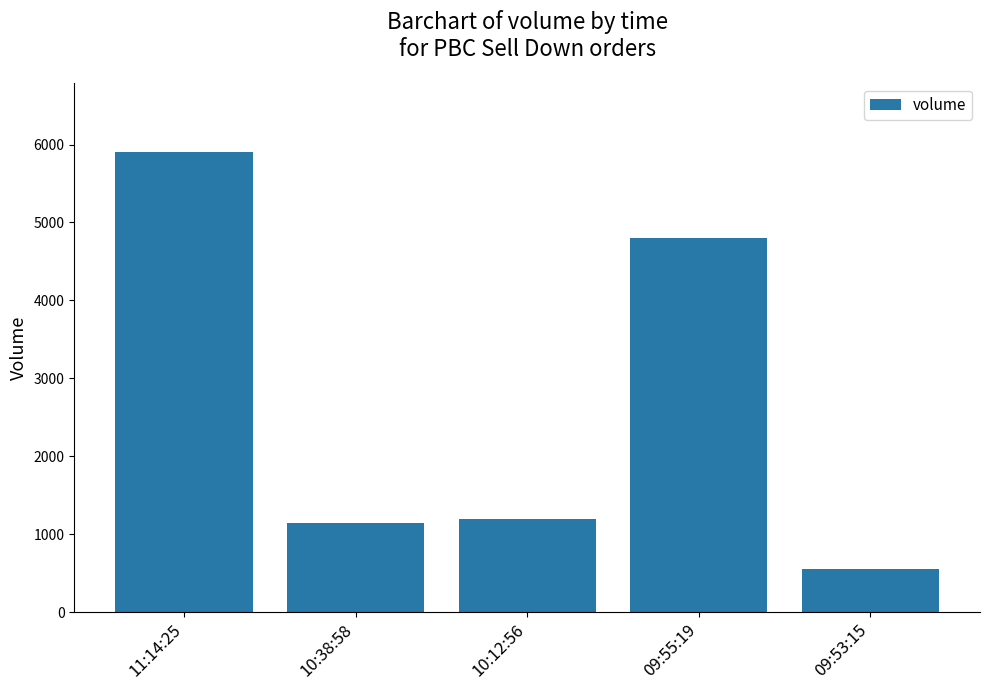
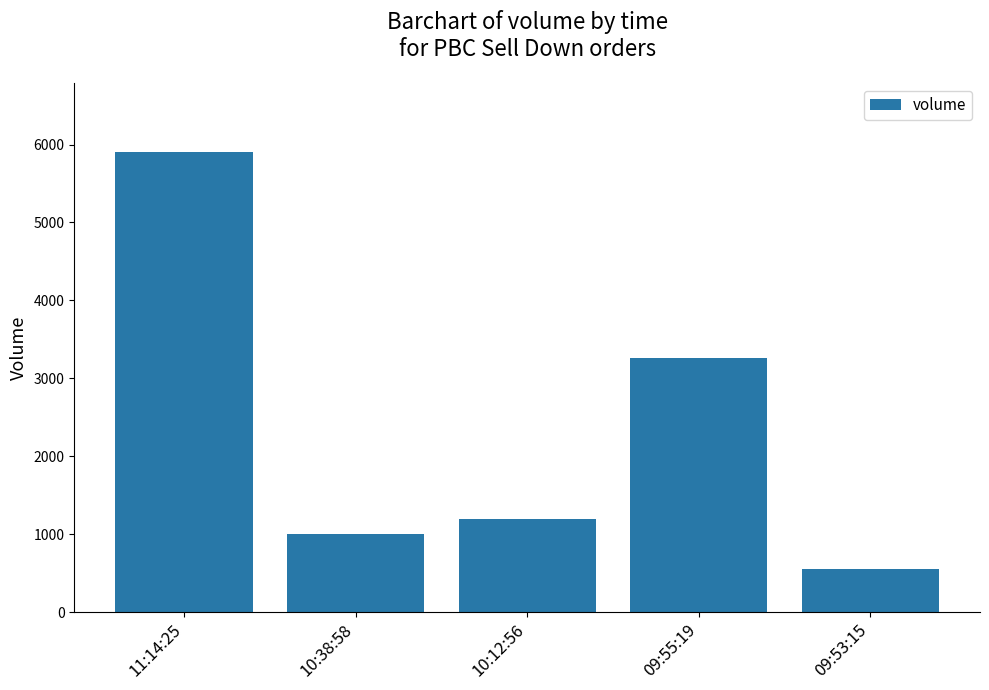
  {
    "11:14:25": 5900,
-   "10:38:58": 1100,
+   "10:38:58": 1000,
    "10:12:56": 1200,
-   "09:55:19": 4800,
+   "09:55:19": 3300,
    "09:53:15": 500
  }
